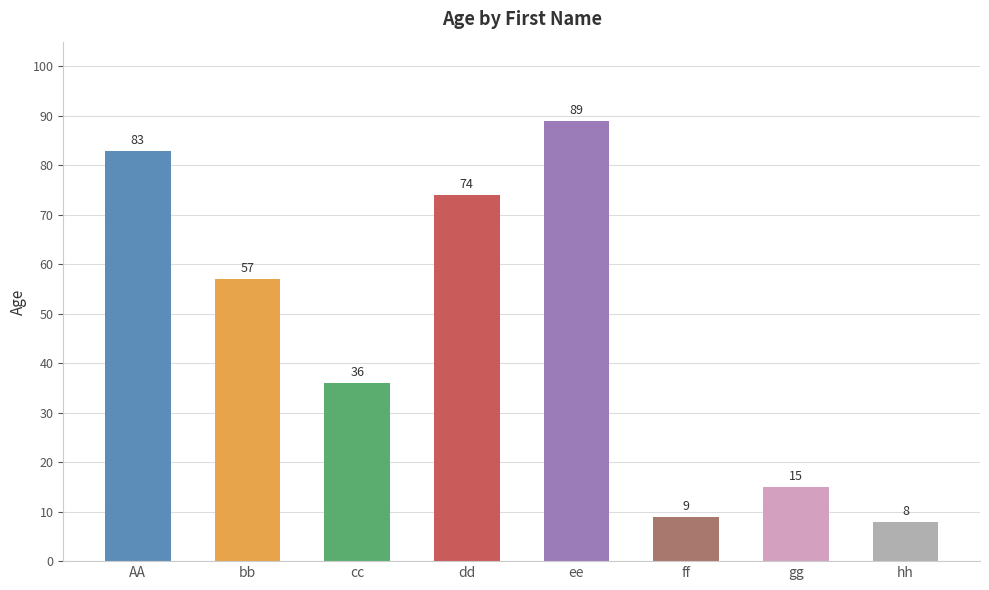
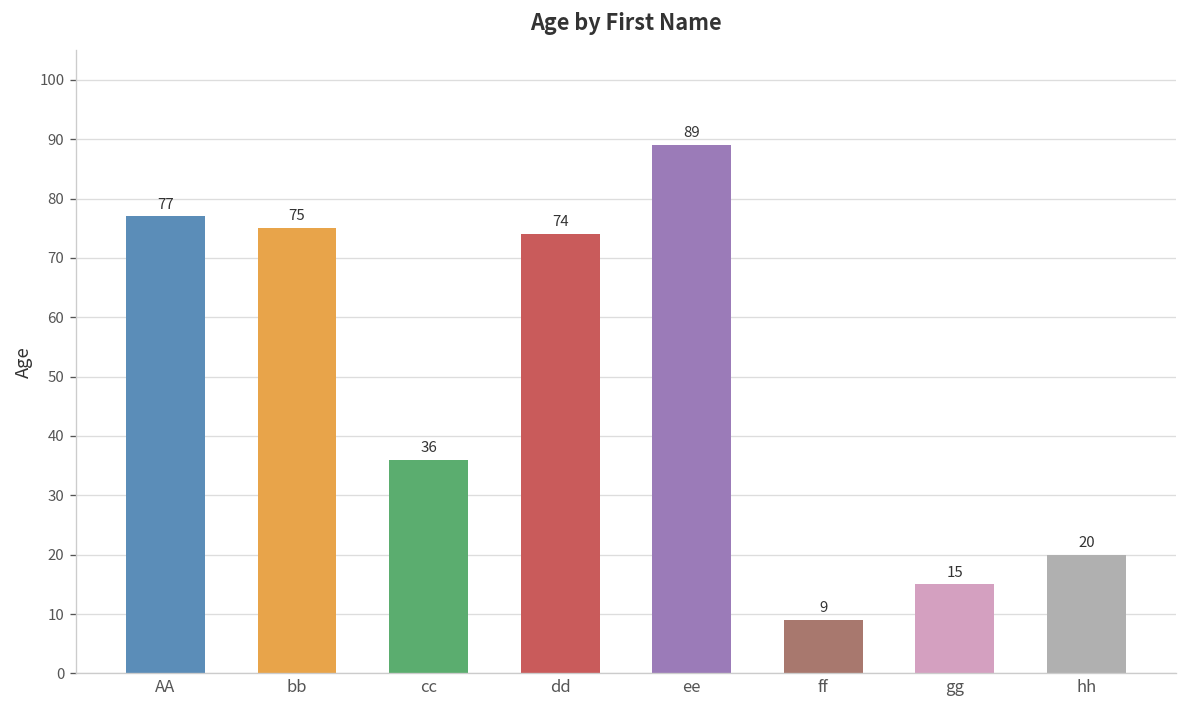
  {
-   "AA": 83,
-   "bb": 57,
+   "AA": 77,
+   "bb": 75,
    "cc": 36,
    "dd": 74,
    "ee": 89,
    "ff": 9,
    "gg": 15,
-   "hh": 8
+   "hh": 20
  }
